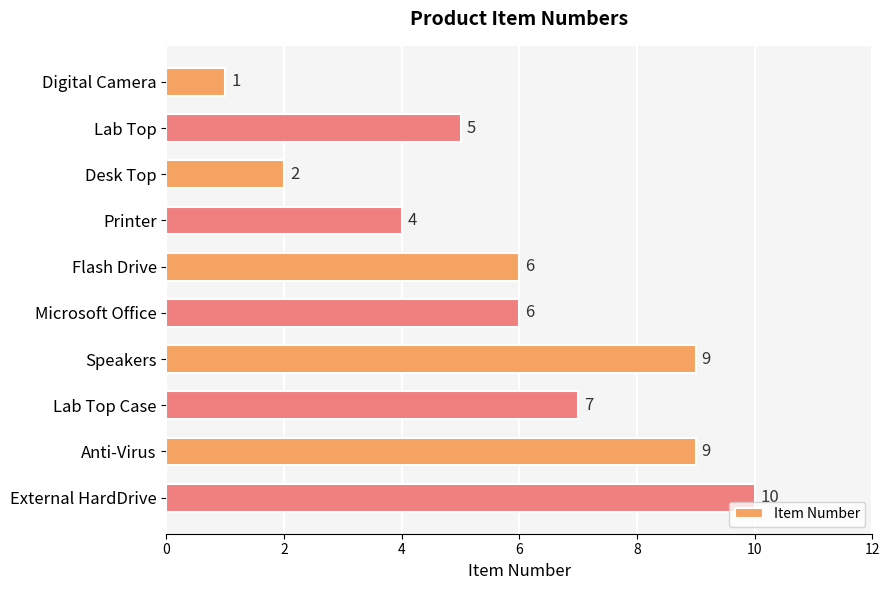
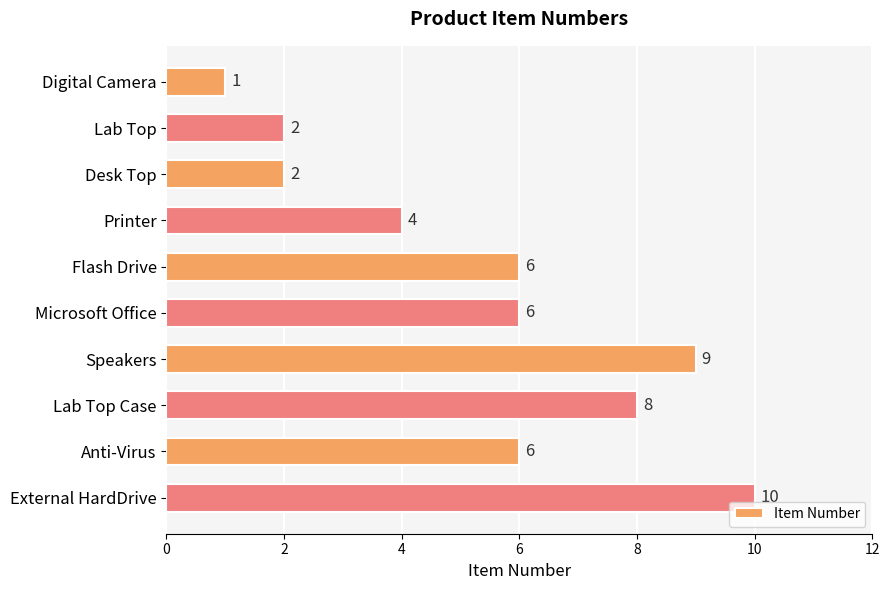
  {
    "Digital Camera": 1,
-   "Lab Top": 5,
+   "Lab Top": 2,
    "Desk Top": 2,
    "Printer": 4,
    "Flash Drive": 6,
    "Microsoft Office": 6,
    "Speakers": 9,
-   "Lab Top Case": 7,
-   "Anti-Virus": 9
+   "Lab Top Case": 8,
+   "Anti-Virus": 6
  }
